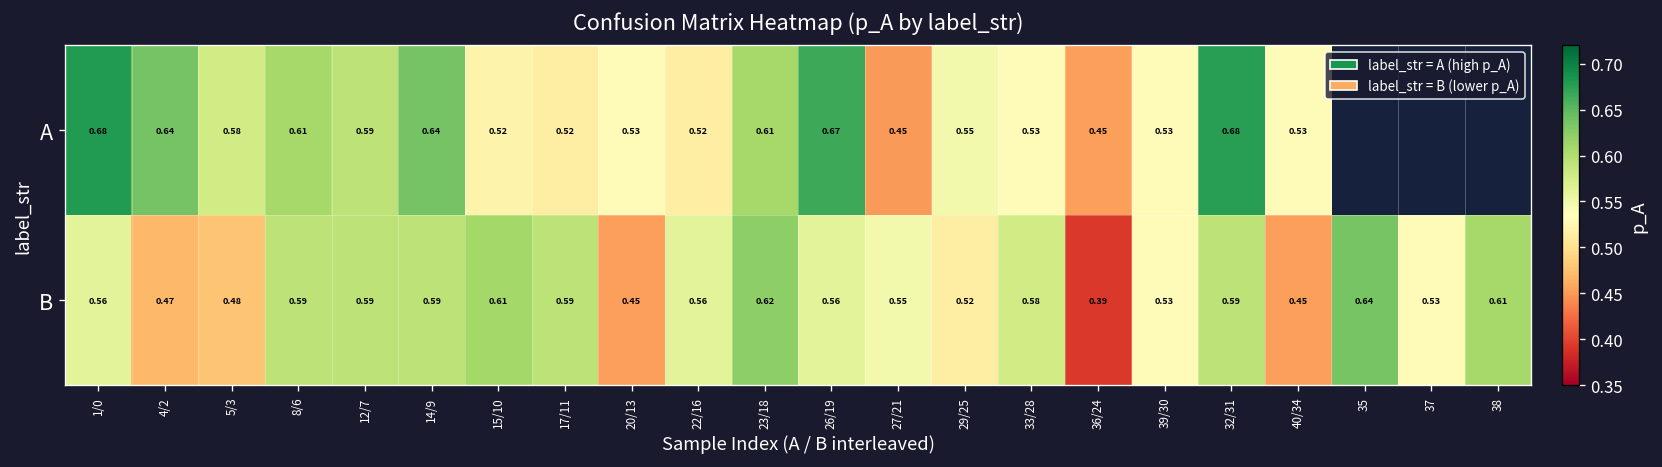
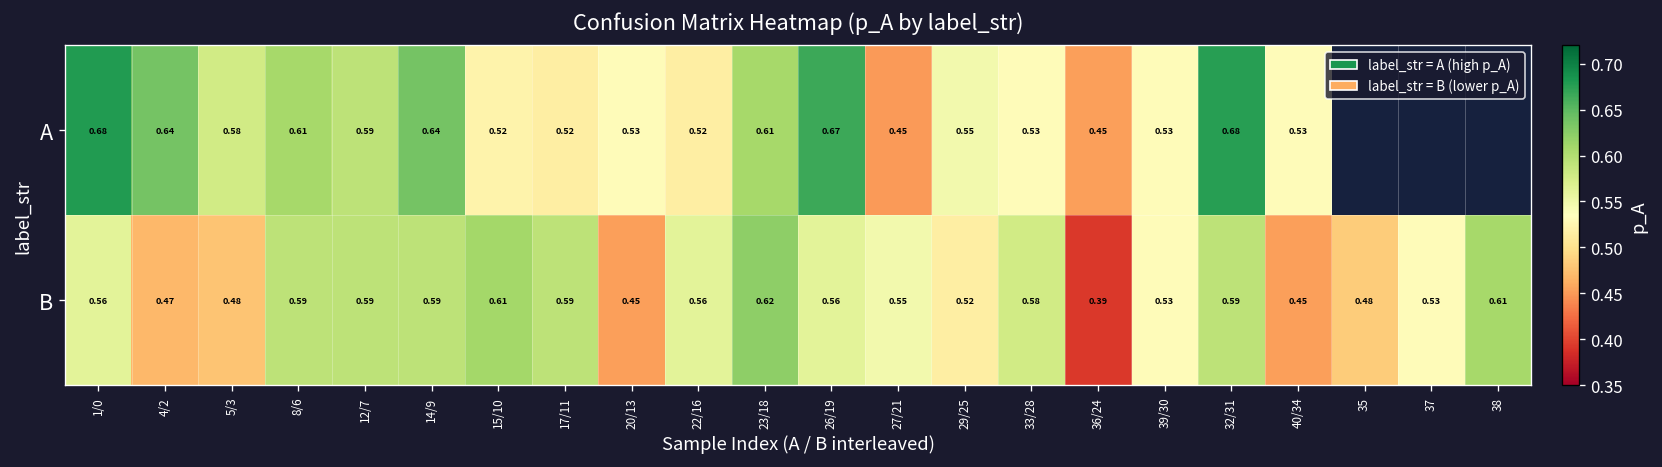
  {
    "A": {
      "1/0": 0.68,
      "4/2": 0.64,
      "5/3": 0.58,
      "8/6": 0.61,
      "12/7": 0.59,
      "14/9": 0.64,
      "15/10": 0.52,
      "17/11": 0.52,
      "20/13": 0.53,
      "22/16": 0.52,
      "23/18": 0.61,
      "26/19": 0.67,
      "27/21": 0.45,
      "29/25": 0.55,
      "33/28": 0.53,
      "36/24": 0.45,
      "39/30": 0.53,
      "32/31": 0.68,
      "40/34": 0.53
    },
    "B": {
      "1/0": 0.56,
      "4/2": 0.47,
      "5/3": 0.48,
      "8/6": 0.59,
      "12/7": 0.59,
      "14/9": 0.59,
      "15/10": 0.61,
      "17/11": 0.59,
      "20/13": 0.45,
      "22/16": 0.56,
      "23/18": 0.62,
      "26/19": 0.56,
      "27/21": 0.55,
      "29/25": 0.52,
      "33/28": 0.58,
      "36/24": 0.39,
      "39/30": 0.53,
      "32/31": 0.59,
      "40/34": 0.45,
-     "35": 0.64,
+     "35": 0.48,
      "37": 0.53,
      "38": 0.61
    }
  }
